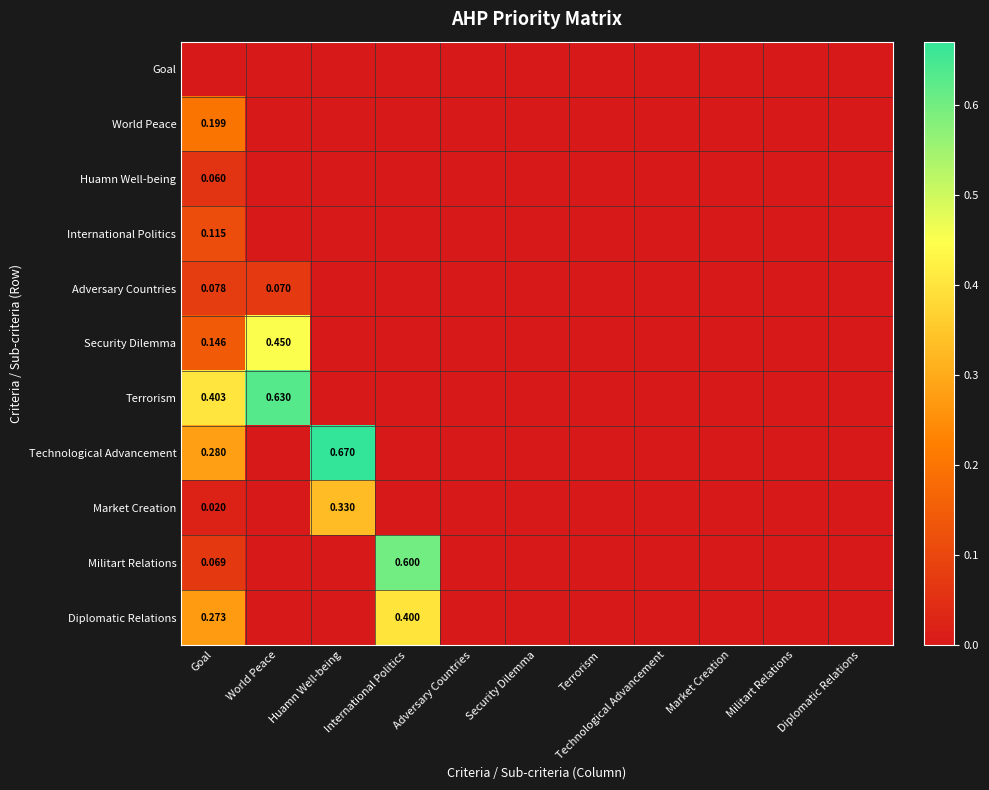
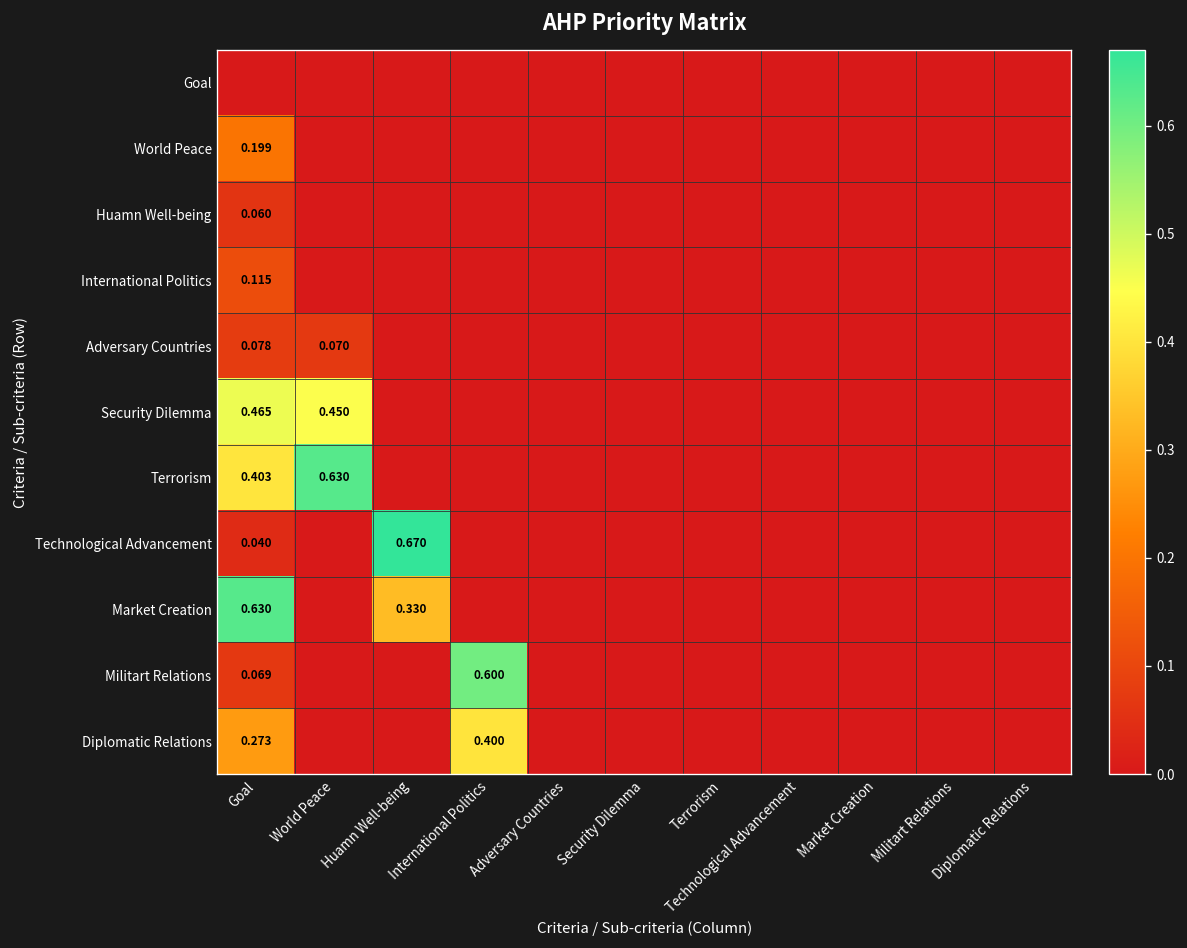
  {
    "World Peace": {
      "Goal": 0.199
    },
    "Huamn Well-being": {
      "Goal": 0.060
    },
    "International Politics": {
      "Goal": 0.115
    },
    "Adversary Countries": {
      "Goal": 0.078,
      "World Peace": 0.070
    },
    "Security Dilemma": {
-     "Goal": 0.146,
+     "Goal": 0.465,
      "World Peace": 0.450
    },
    "Terrorism": {
      "Goal": 0.403,
      "World Peace": 0.630
    },
    "Technological Advancement": {
-     "Goal": 0.280,
+     "Goal": 0.040,
      "Huamn Well-being": 0.670
    },
    "Market Creation": {
-     "Goal": 0.020,
+     "Goal": 0.630,
      "Huamn Well-being": 0.330
    },
    "Militart Relations": {
      "Goal": 0.069,
      "International Politics": 0.600
    },
    "Diplomatic Relations": {
      "Goal": 0.273,
      "International Politics": 0.400
    }
  }
